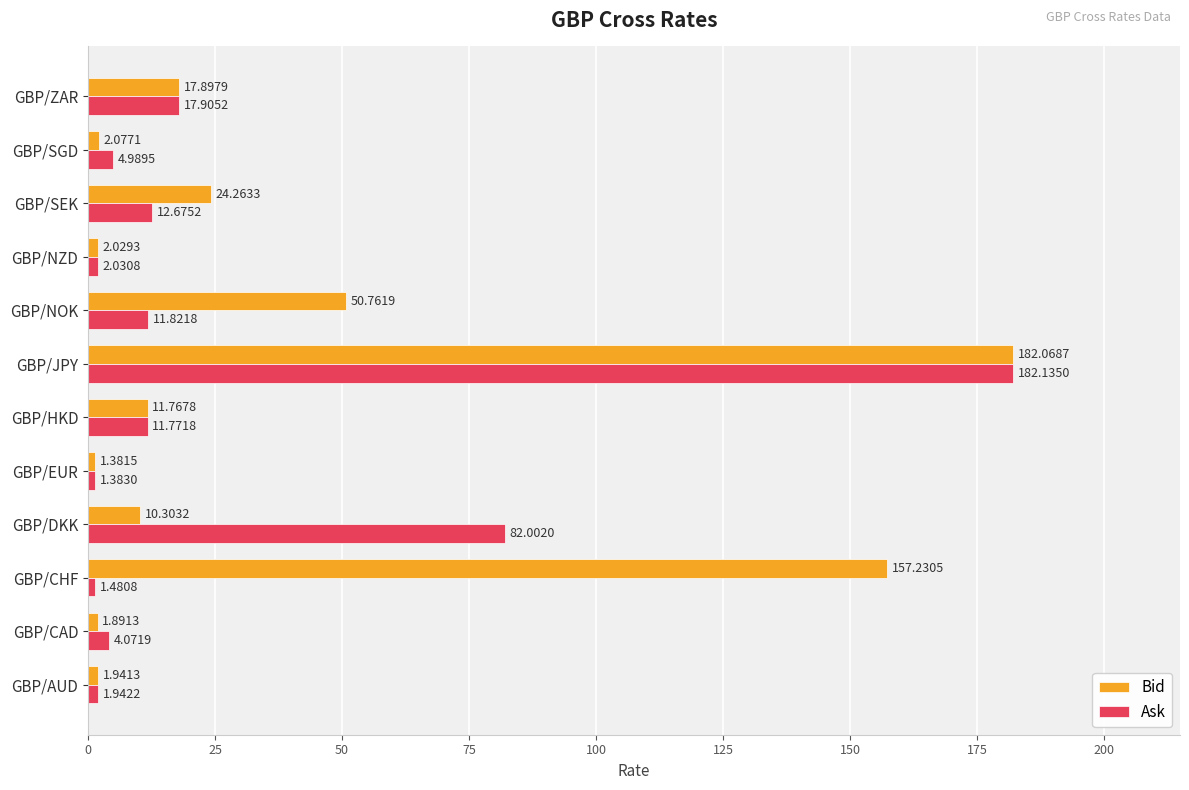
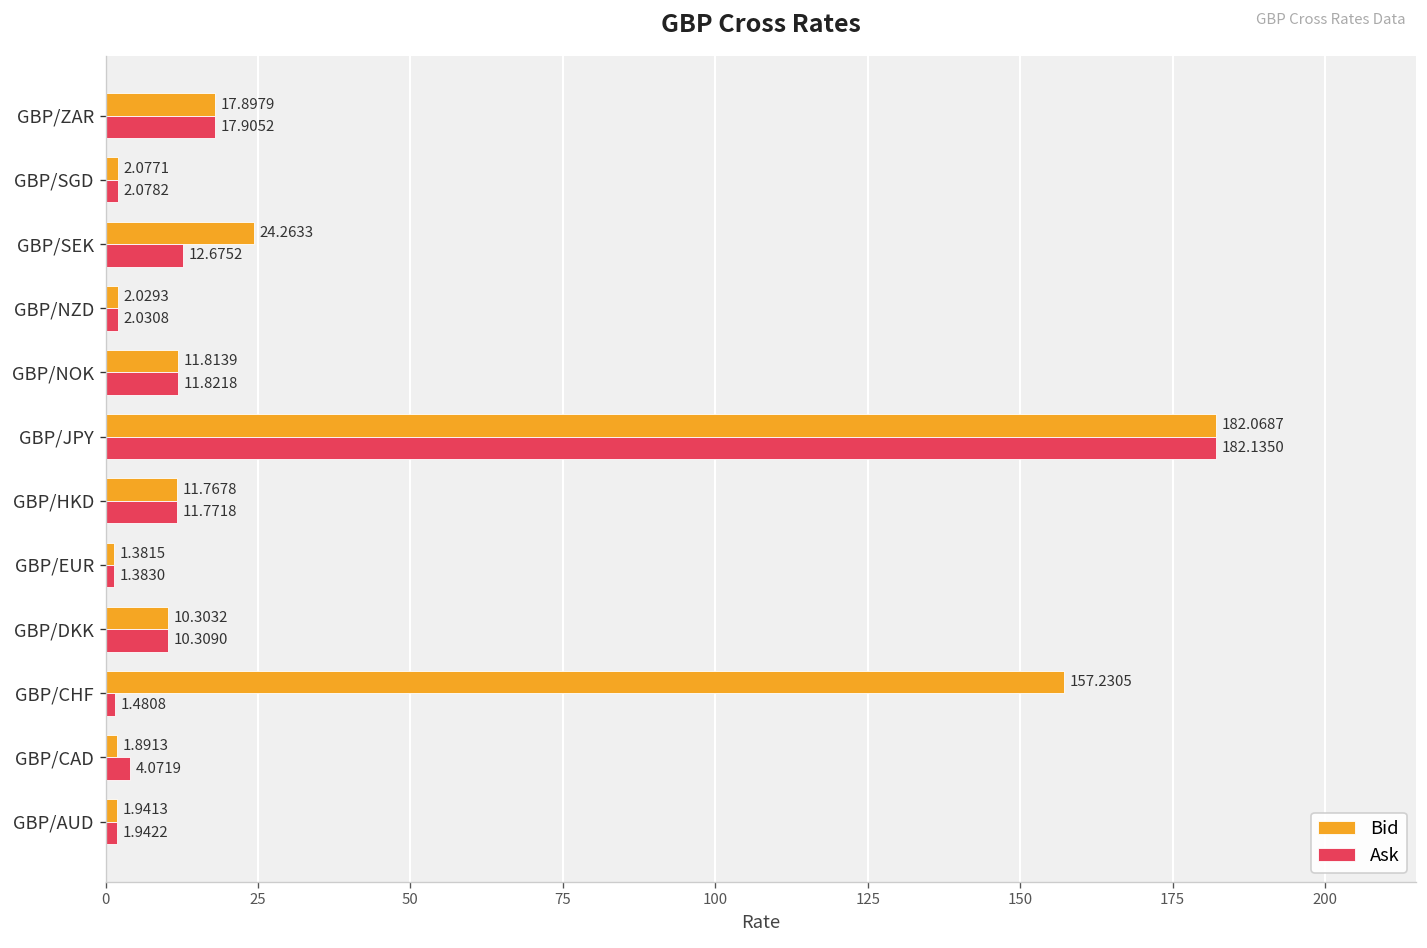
  {
    "Bid": {
      "GBP/ZAR": 17.8979,
      "GBP/SGD": 2.0771,
      "GBP/SEK": 24.2633,
      "GBP/NZD": 2.0293,
-     "GBP/NOK": 50.7619,
+     "GBP/NOK": 11.8139,
      "GBP/JPY": 182.0687,
      "GBP/HKD": 11.7678,
      "GBP/EUR": 1.3815,
      "GBP/DKK": 10.3032,
      "GBP/CHF": 157.2305,
      "GBP/CAD": 1.8913,
      "GBP/AUD": 1.9413
    },
    "Ask": {
      "GBP/ZAR": 17.9052,
-     "GBP/SGD": 4.9895,
+     "GBP/SGD": 2.0782,
      "GBP/SEK": 12.6752,
      "GBP/NZD": 2.0308,
      "GBP/NOK": 11.8218,
      "GBP/JPY": 182.1350,
      "GBP/HKD": 11.7718,
      "GBP/EUR": 1.3830,
-     "GBP/DKK": 82.0020,
+     "GBP/DKK": 10.3090,
      "GBP/CHF": 1.4808,
      "GBP/CAD": 4.0719,
      "GBP/AUD": 1.9422
    }
  }
